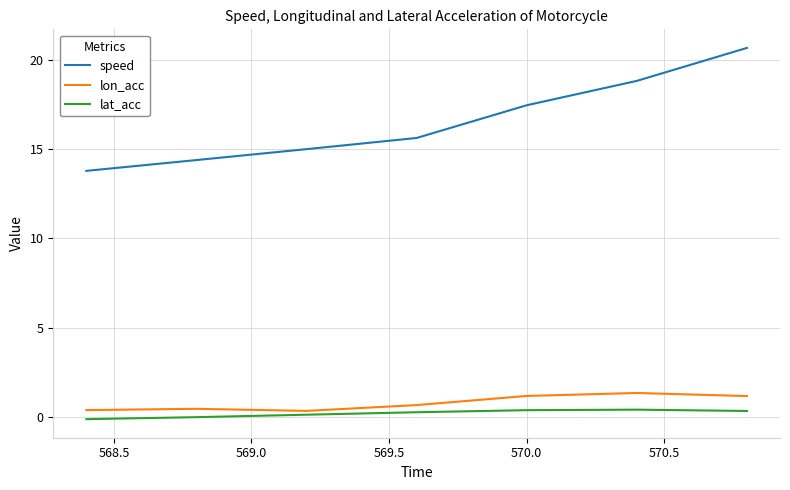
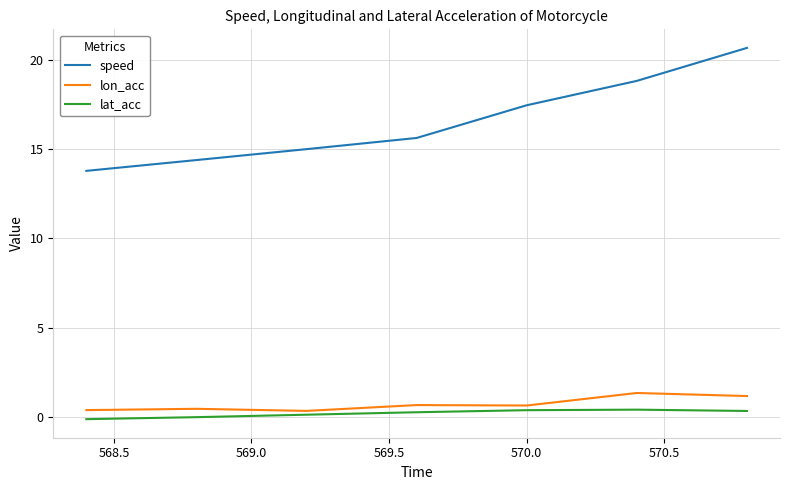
  {
    "speed": {
      "570.0": 17.5
    },
    "lon_acc": {
-     "570.0": 1.2
+     "570.0": 0.6
    },
    "lat_acc": {
      "570.0": 0.4
    }
  }
